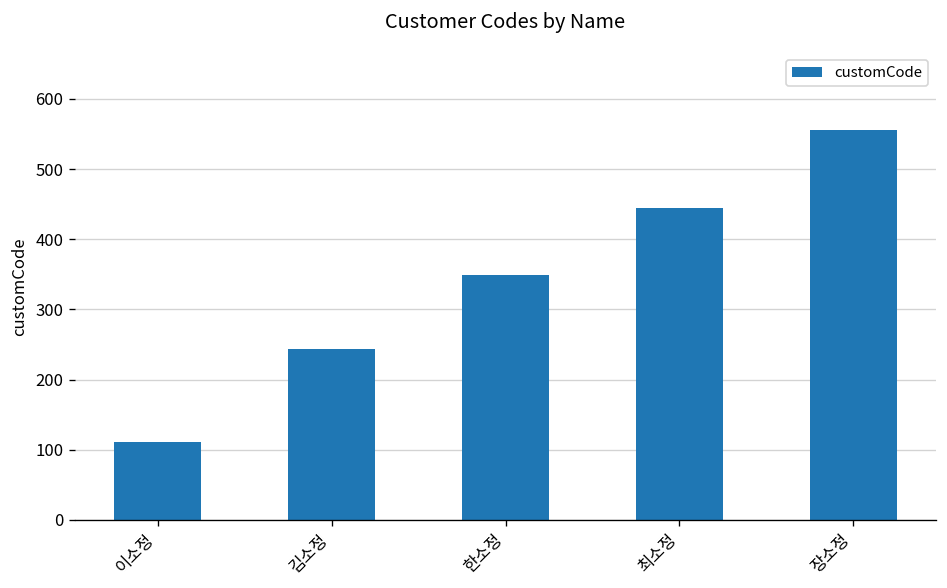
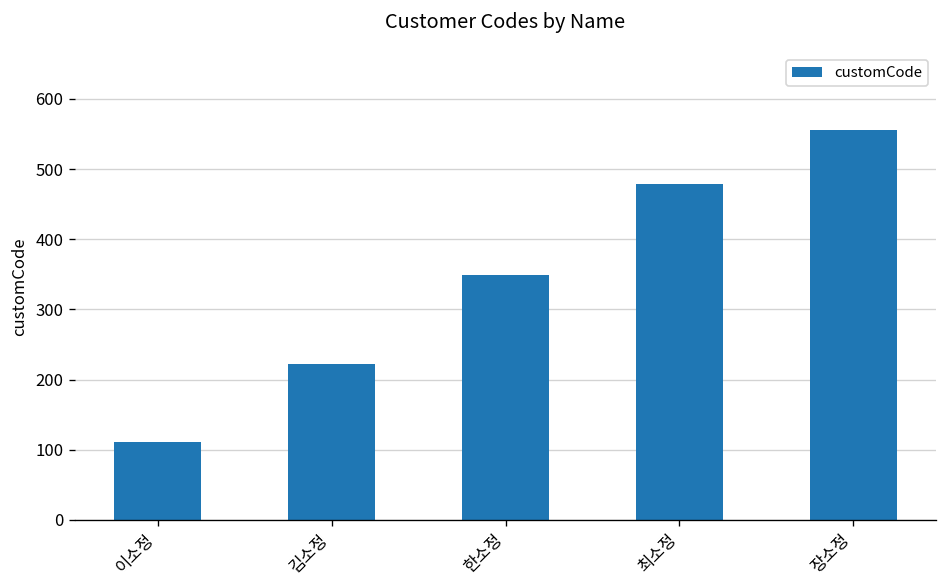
  {
    "이소정": 110,
-   "김소정": 240,
+   "김소정": 220,
    "한소정": 350,
-   "최소정": 440,
+   "최소정": 480,
    "장소정": 560
  }
